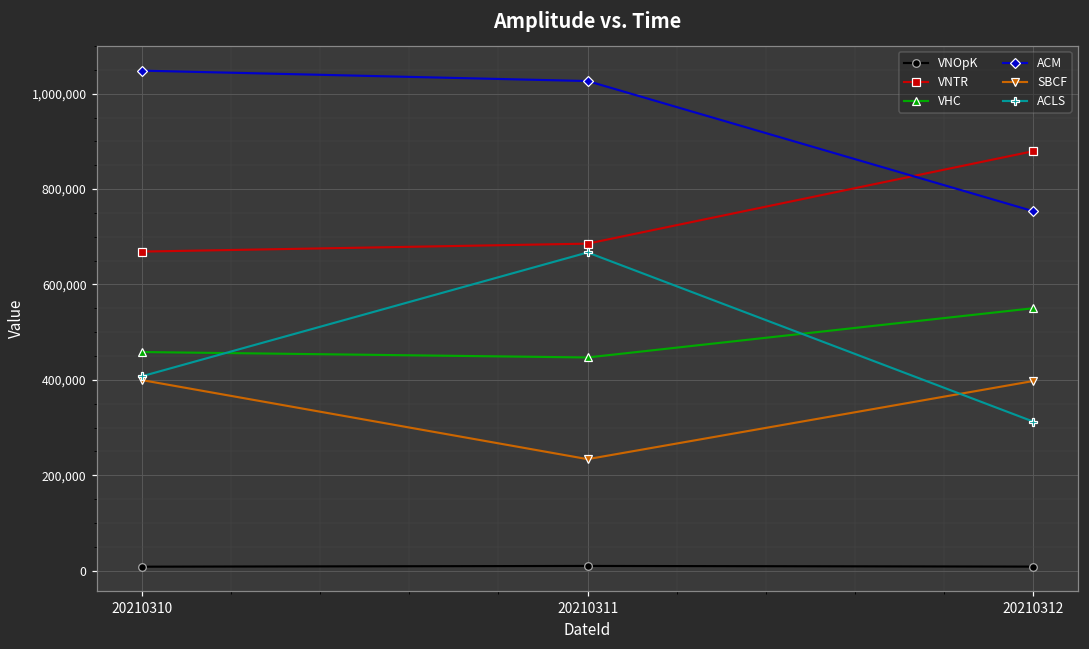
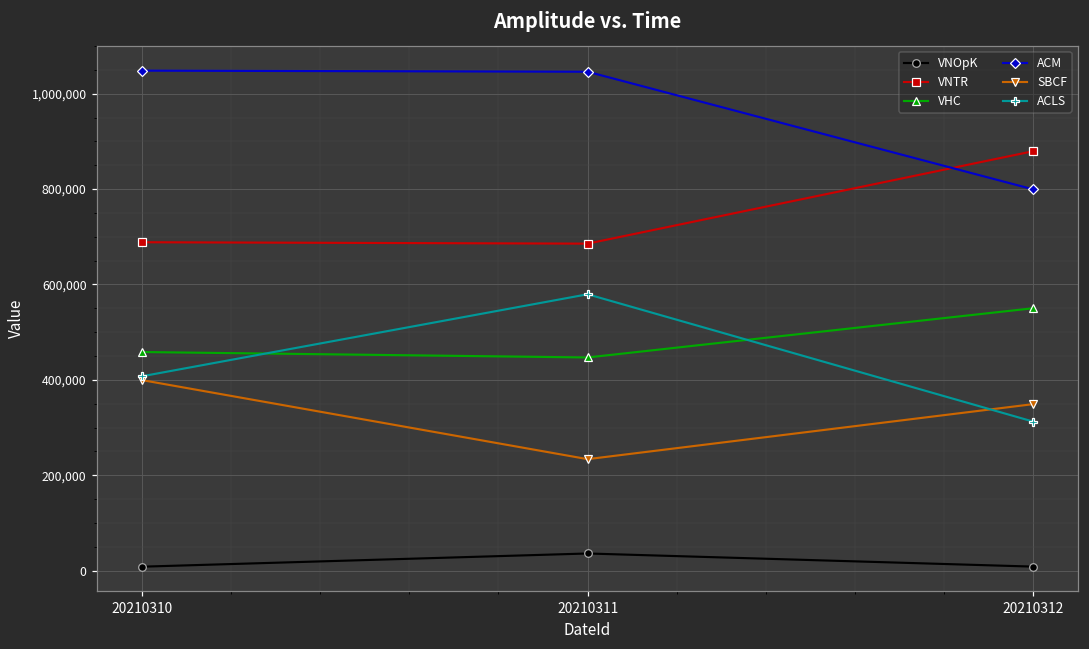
  {
    "VNOpK": {
      "20210310": "10,000",
-     "20210311": "10,000",
+     "20210311": "40,000",
      "20210312": "10,000"
    },
    "VNTR": {
-     "20210310": "670,000",
+     "20210310": "690,000",
      "20210311": "690,000",
      "20210312": "880,000"
    },
    "VHC": {
      "20210310": "460,000",
      "20210311": "450,000",
      "20210312": "550,000"
    },
    "ACM": {
      "20210310": "1,050,000",
-     "20210311": "1,030,000",
-     "20210312": "750,000"
+     "20210311": "1,050,000",
+     "20210312": "800,000"
    },
    "SBCF": {
      "20210310": "400,000",
      "20210311": "230,000",
-     "20210312": "400,000"
+     "20210312": "350,000"
    },
    "ACLS": {
      "20210310": "410,000",
-     "20210311": "670,000",
+     "20210311": "580,000",
      "20210312": "310,000"
    }
  }
